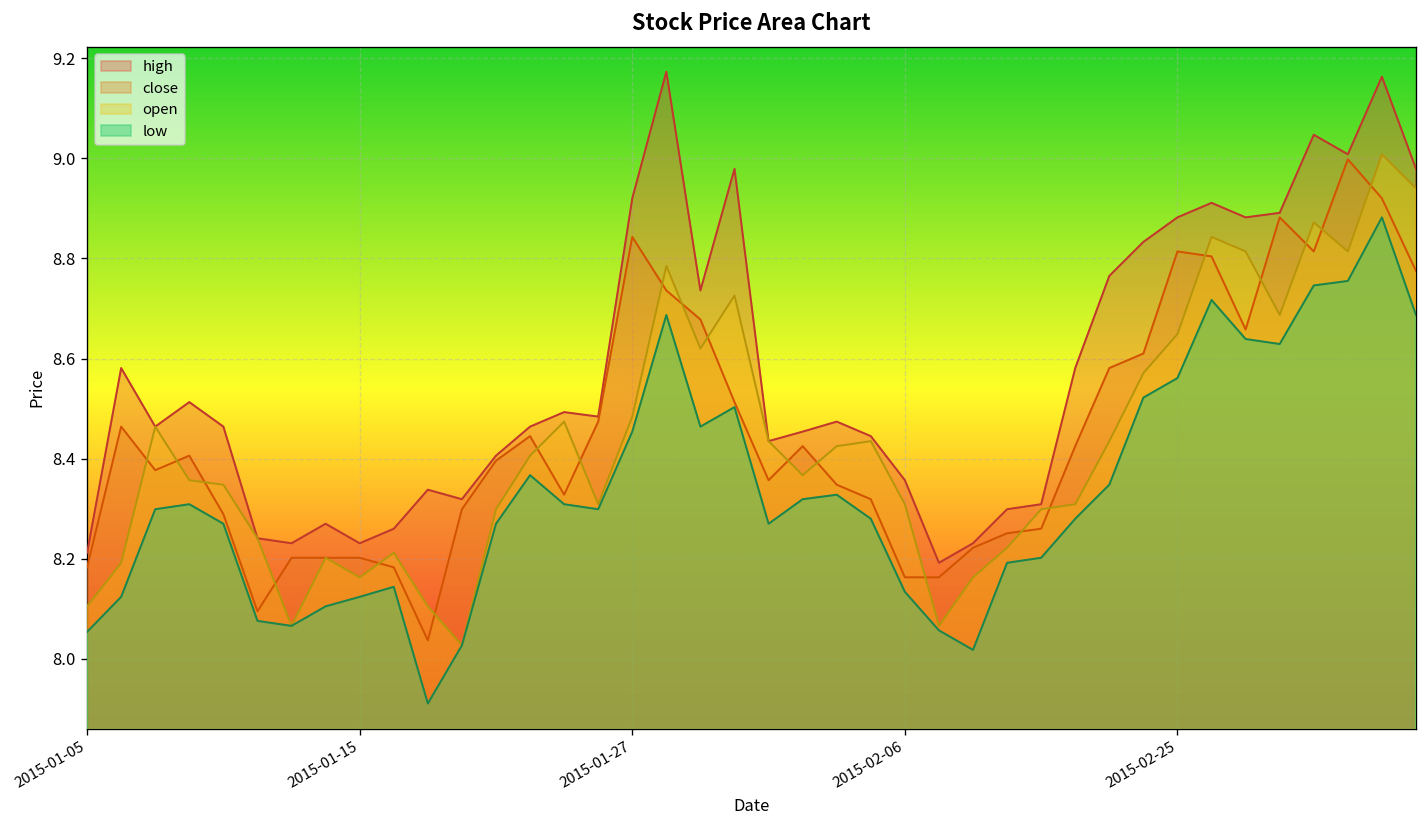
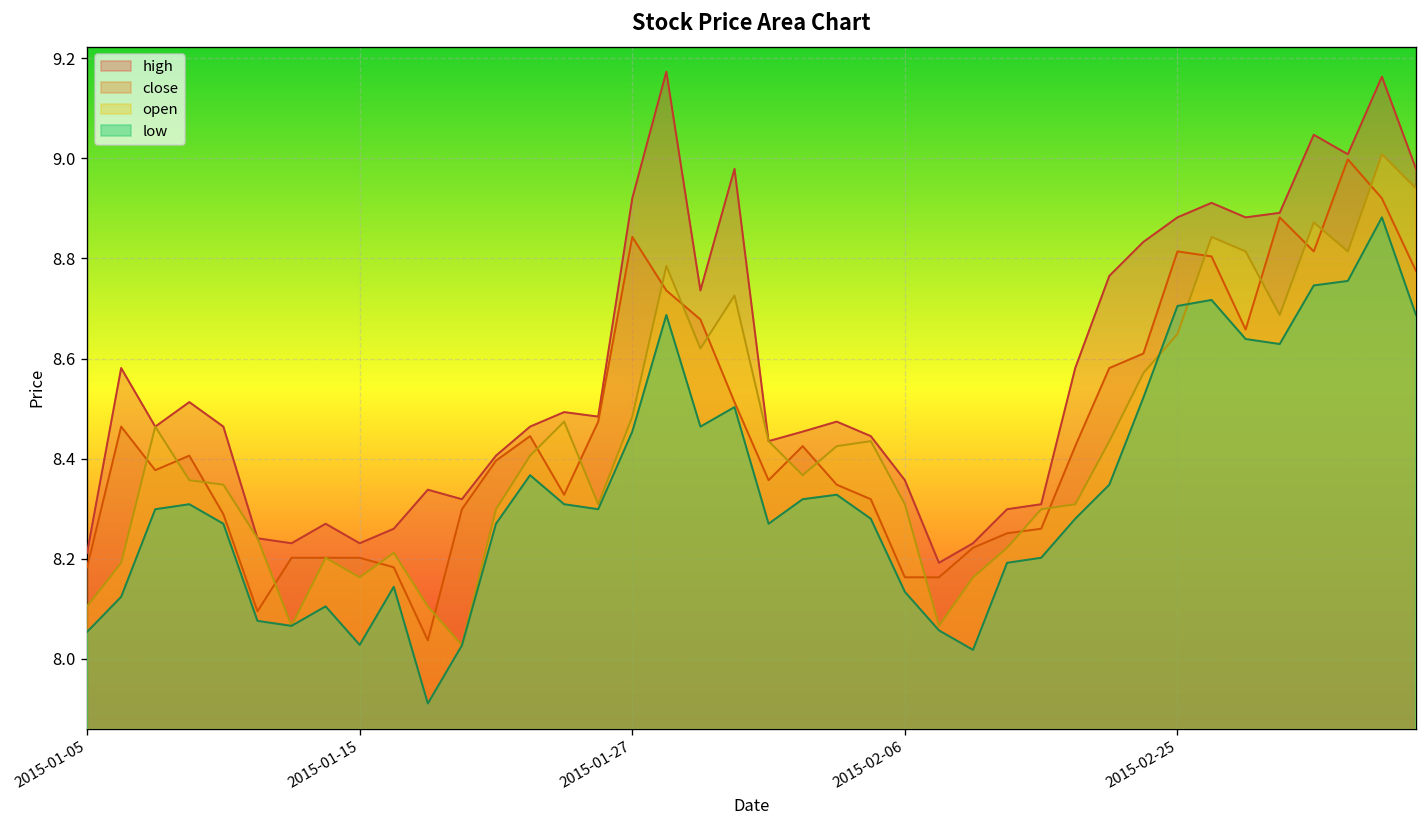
  {
    "low": {
      "2015-01-05": 8.05,
-     "2015-01-15": 8.12,
+     "2015-01-15": 8.03,
      "2015-01-27": 8.45,
      "2015-02-06": 8.13,
-     "2015-02-25": 8.56
+     "2015-02-25": 8.71
    }
  }
